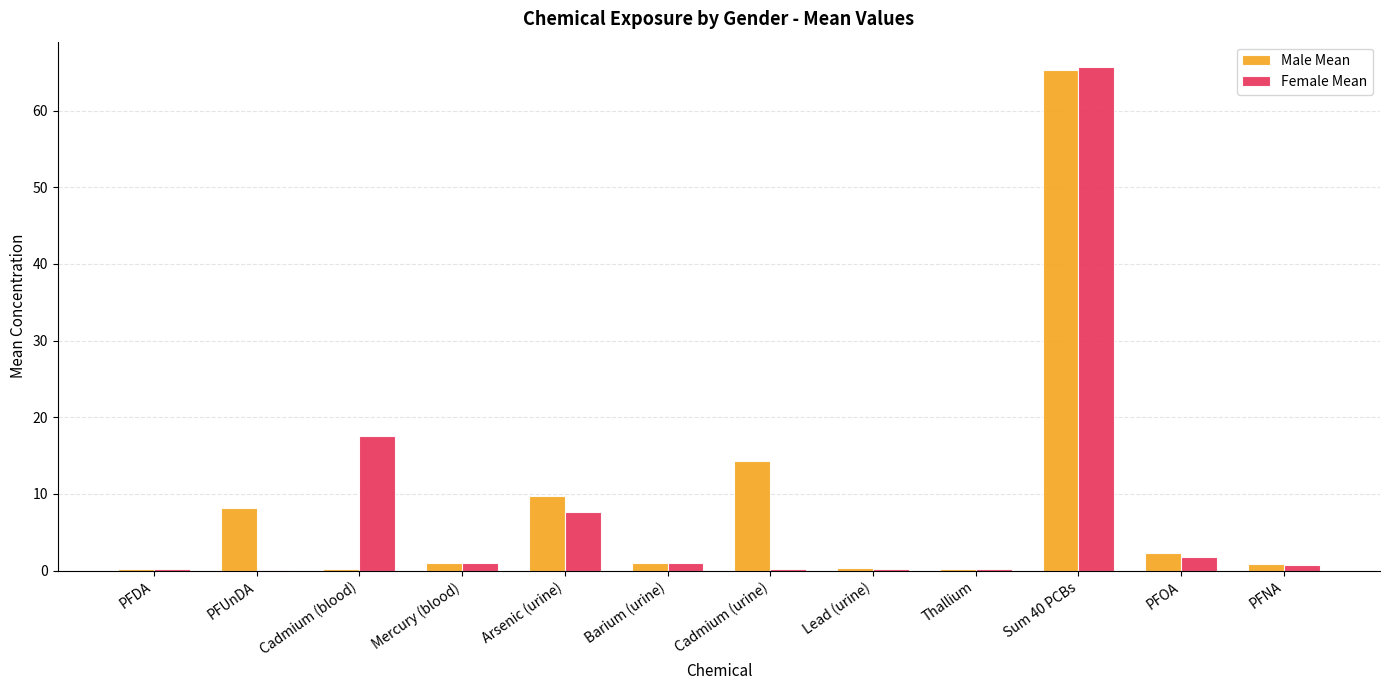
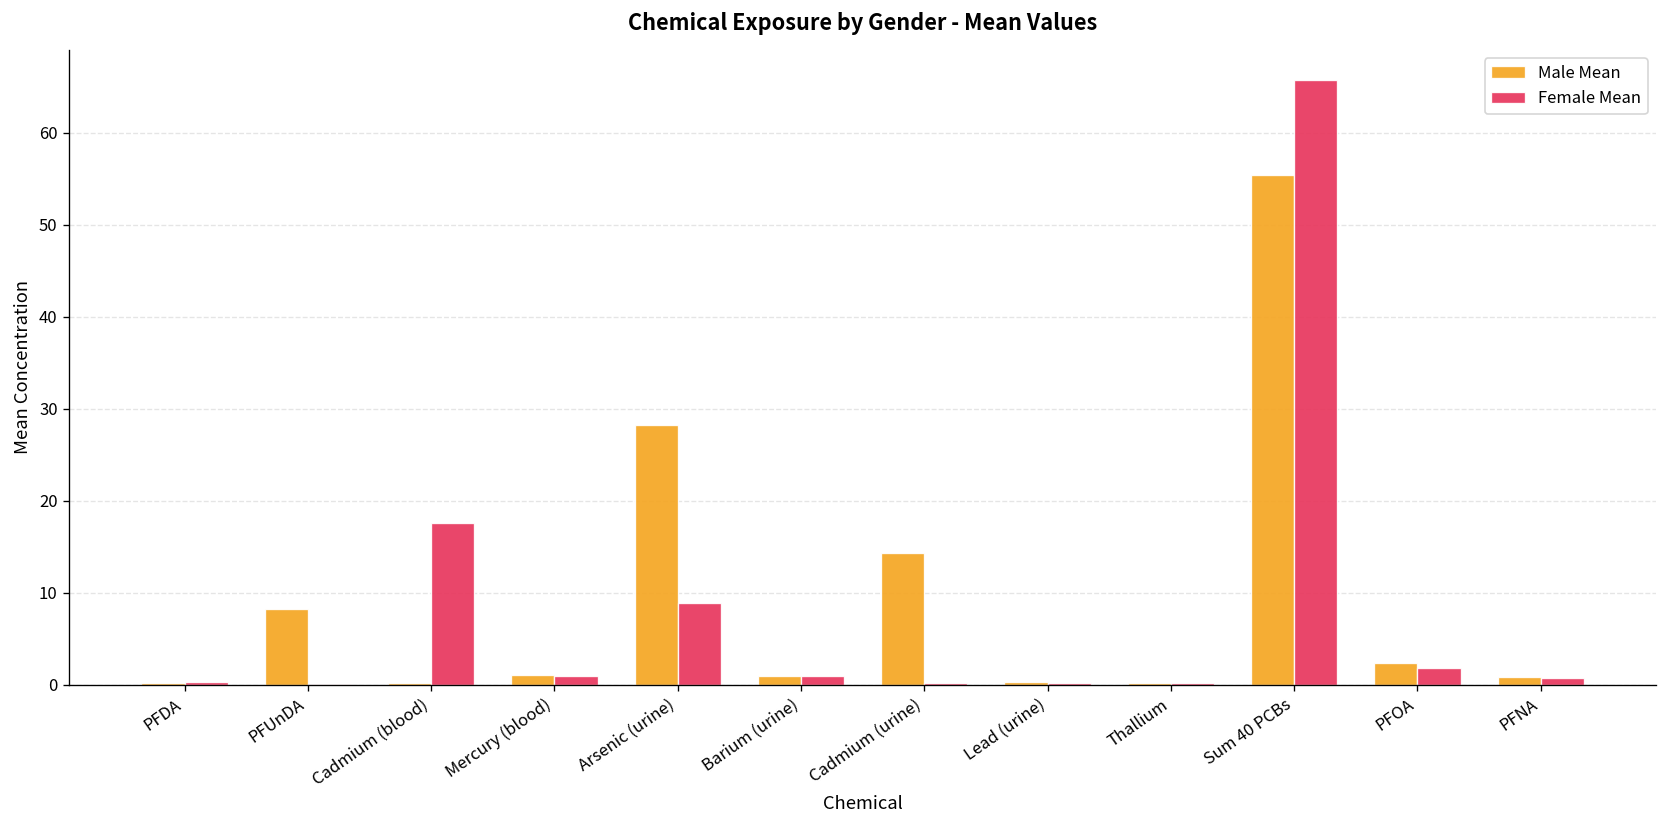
  {
    "Male Mean": {
      "PFUnDA": 8,
      "Mercury (blood)": 1,
-     "Arsenic (urine)": 10,
+     "Arsenic (urine)": 28,
      "Barium (urine)": 1,
      "Cadmium (urine)": 14,
      "Lead (urine)": 0,
-     "Sum 40 PCBs": 65,
+     "Sum 40 PCBs": 55,
      "PFOA": 2,
      "PFNA": 1
    },
    "Female Mean": {
      "Cadmium (blood)": 18,
      "Mercury (blood)": 1,
-     "Arsenic (urine)": 8,
+     "Arsenic (urine)": 9,
      "Barium (urine)": 1,
      "Sum 40 PCBs": 66,
      "PFOA": 2,
      "PFNA": 1
    }
  }
